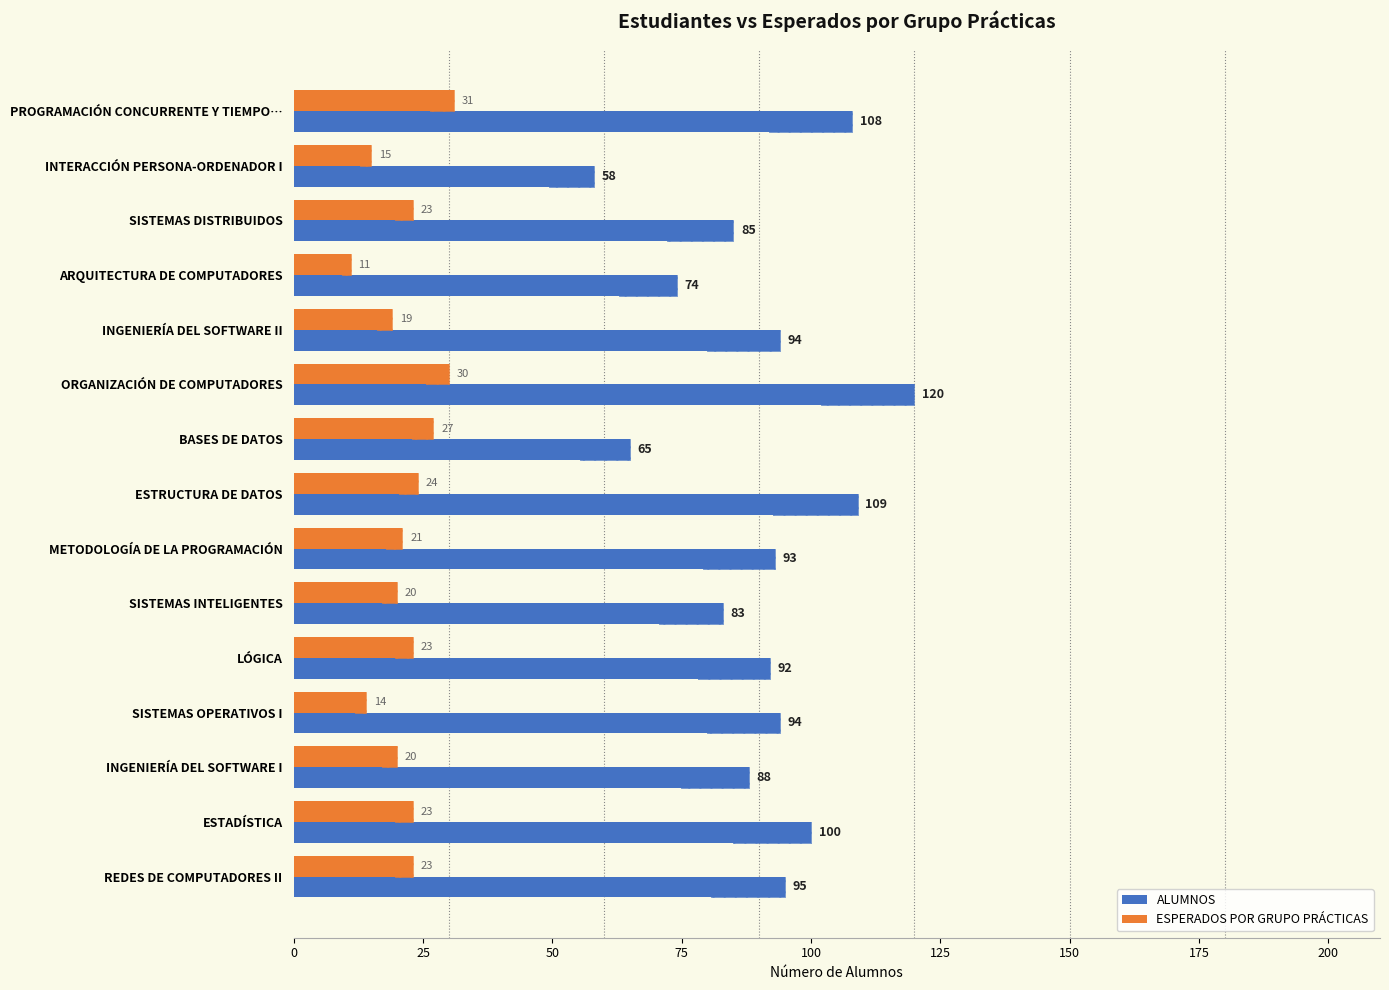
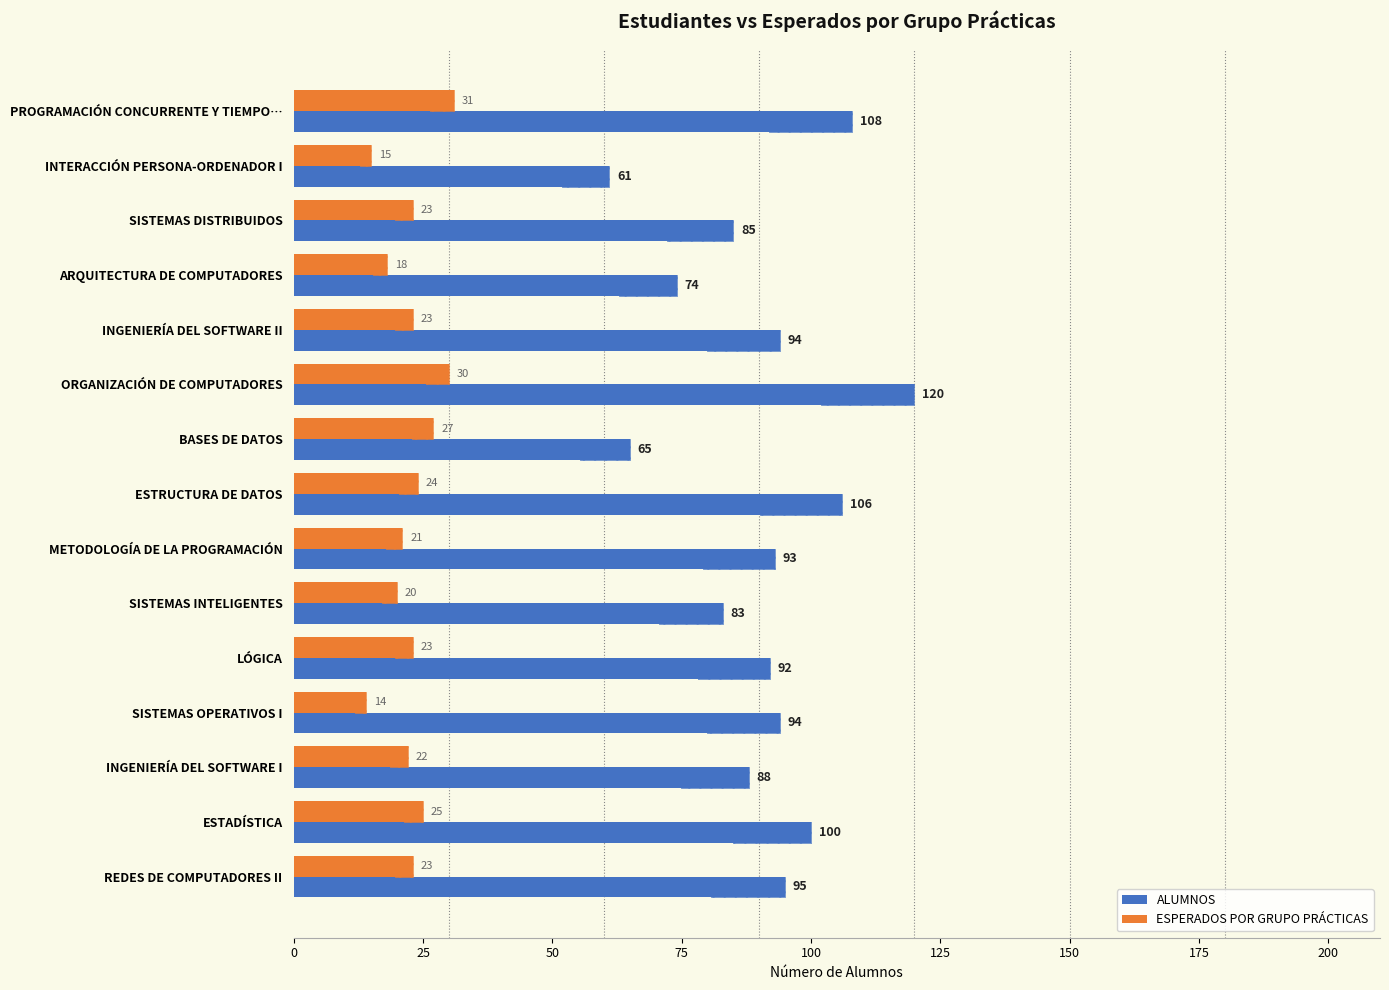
  {
    "ALUMNOS": {
      "PROGRAMACIÓN CONCURRENTE Y TIEMPO…": 108,
-     "INTERACCIÓN PERSONA-ORDENADOR I": 58,
+     "INTERACCIÓN PERSONA-ORDENADOR I": 61,
      "SISTEMAS DISTRIBUIDOS": 85,
      "ARQUITECTURA DE COMPUTADORES": 74,
      "INGENIERÍA DEL SOFTWARE II": 94,
      "ORGANIZACIÓN DE COMPUTADORES": 120,
      "BASES DE DATOS": 65,
-     "ESTRUCTURA DE DATOS": 109,
+     "ESTRUCTURA DE DATOS": 106,
      "METODOLOGÍA DE LA PROGRAMACIÓN": 93,
      "SISTEMAS INTELIGENTES": 83,
      "LÓGICA": 92,
      "SISTEMAS OPERATIVOS I": 94,
      "INGENIERÍA DEL SOFTWARE I": 88,
      "ESTADÍSTICA": 100,
      "REDES DE COMPUTADORES II": 95
    },
    "ESPERADOS POR GRUPO PRÁCTICAS": {
      "PROGRAMACIÓN CONCURRENTE Y TIEMPO…": 31,
      "INTERACCIÓN PERSONA-ORDENADOR I": 15,
      "SISTEMAS DISTRIBUIDOS": 23,
-     "ARQUITECTURA DE COMPUTADORES": 11,
-     "INGENIERÍA DEL SOFTWARE II": 19,
+     "ARQUITECTURA DE COMPUTADORES": 18,
+     "INGENIERÍA DEL SOFTWARE II": 23,
      "ORGANIZACIÓN DE COMPUTADORES": 30,
      "BASES DE DATOS": 27,
      "ESTRUCTURA DE DATOS": 24,
      "METODOLOGÍA DE LA PROGRAMACIÓN": 21,
      "SISTEMAS INTELIGENTES": 20,
      "LÓGICA": 23,
      "SISTEMAS OPERATIVOS I": 14,
-     "INGENIERÍA DEL SOFTWARE I": 20,
-     "ESTADÍSTICA": 23,
+     "INGENIERÍA DEL SOFTWARE I": 22,
+     "ESTADÍSTICA": 25,
      "REDES DE COMPUTADORES II": 23
    }
  }
